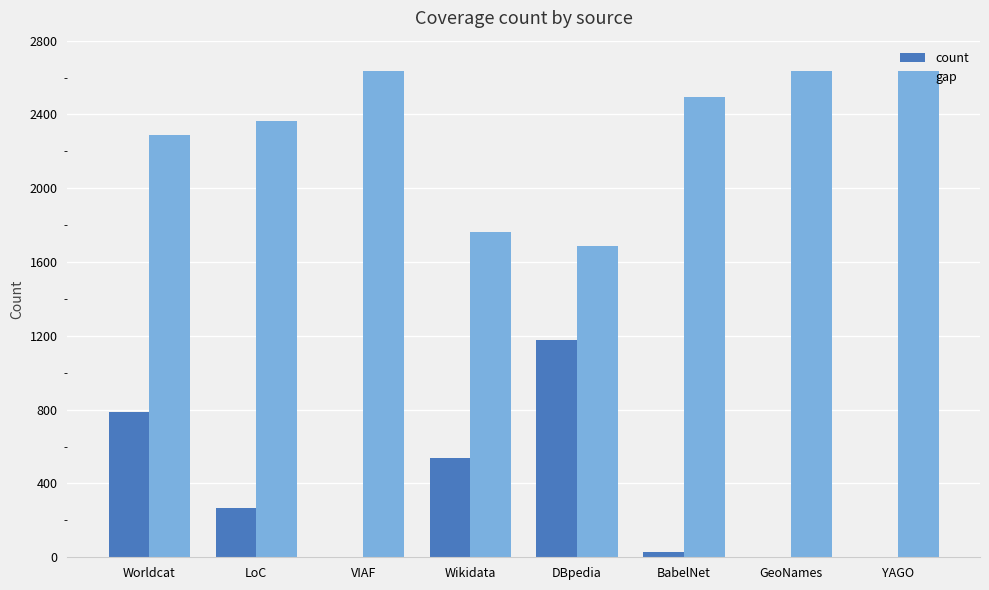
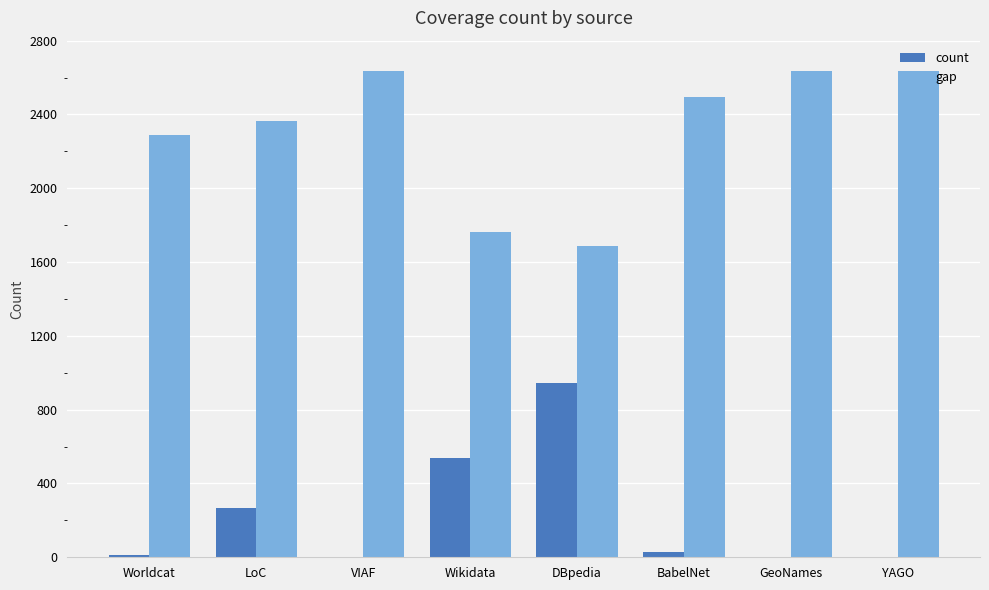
  {
    "count": {
-     "Worldcat": 790,
+     "Worldcat": 10,
      "LoC": 270,
      "VIAF": 0,
      "Wikidata": 540,
-     "DBpedia": 1180,
+     "DBpedia": 950,
      "BabelNet": 30,
      "GeoNames": 0,
      "YAGO": 0
    },
    "gap": {
      "Worldcat": 2290,
      "LoC": 2370,
      "VIAF": 2630,
      "Wikidata": 1760,
      "DBpedia": 1690,
      "BabelNet": 2490,
      "GeoNames": 2630,
      "YAGO": 2630
    }
  }
